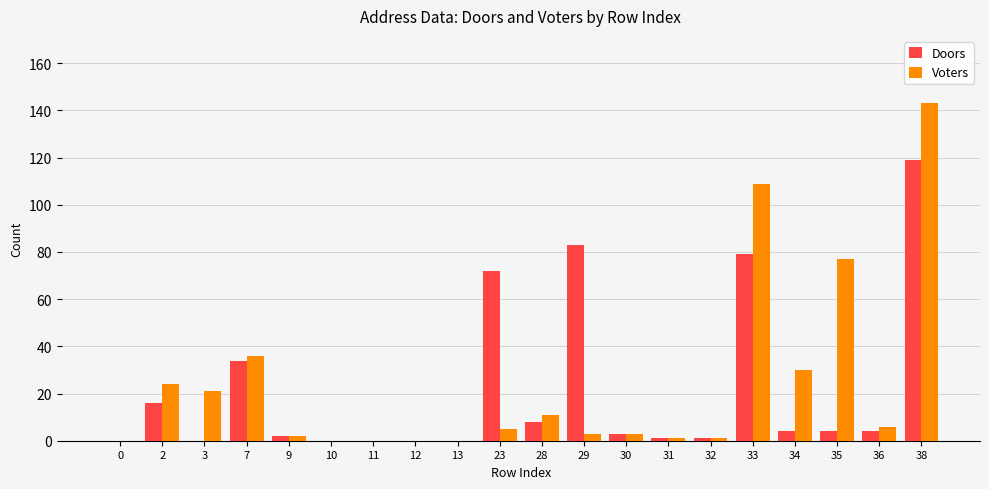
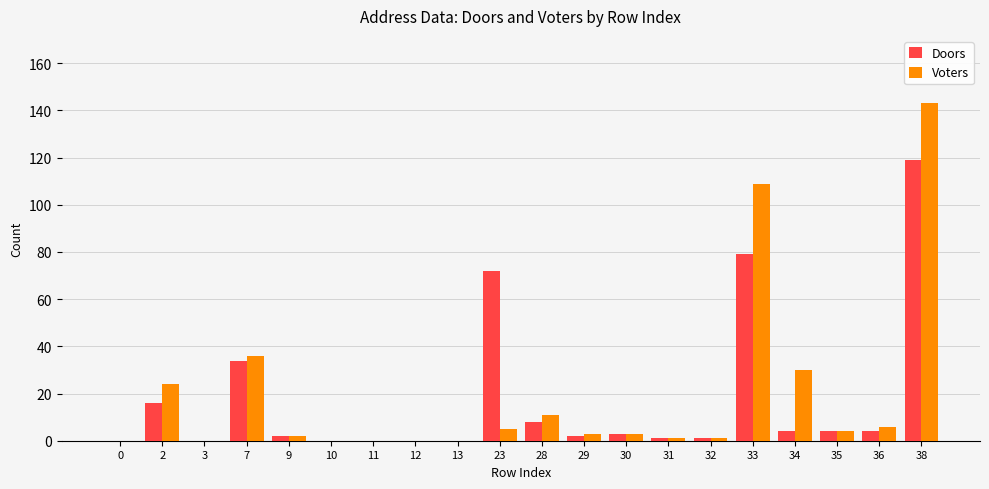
  {
    "Doors": {
      "0": 0,
      "2": 16,
      "3": 0,
      "7": 34,
      "9": 2,
      "10": 0,
      "11": 0,
      "12": 0,
      "13": 0,
      "23": 72,
      "28": 8,
-     "29": 83,
+     "29": 2,
      "30": 3,
      "33": 79,
      "34": 4,
      "35": 4,
      "36": 4,
      "38": 119
    },
    "Voters": {
      "0": 0,
      "2": 24,
-     "3": 21,
+     "3": 0,
      "7": 36,
      "9": 2,
      "10": 0,
      "11": 0,
      "12": 0,
      "13": 0,
      "23": 5,
      "28": 11,
      "29": 3,
      "30": 3,
      "33": 109,
      "34": 30,
-     "35": 77,
+     "35": 4,
      "36": 6,
      "38": 143
    }
  }
